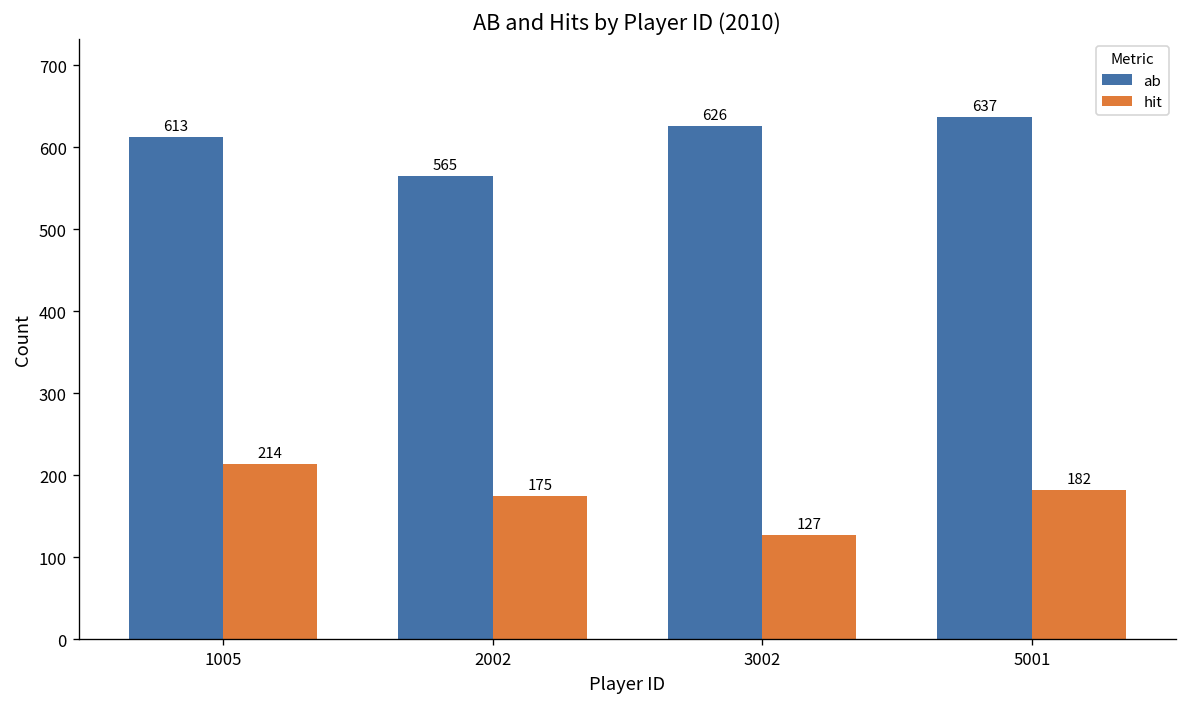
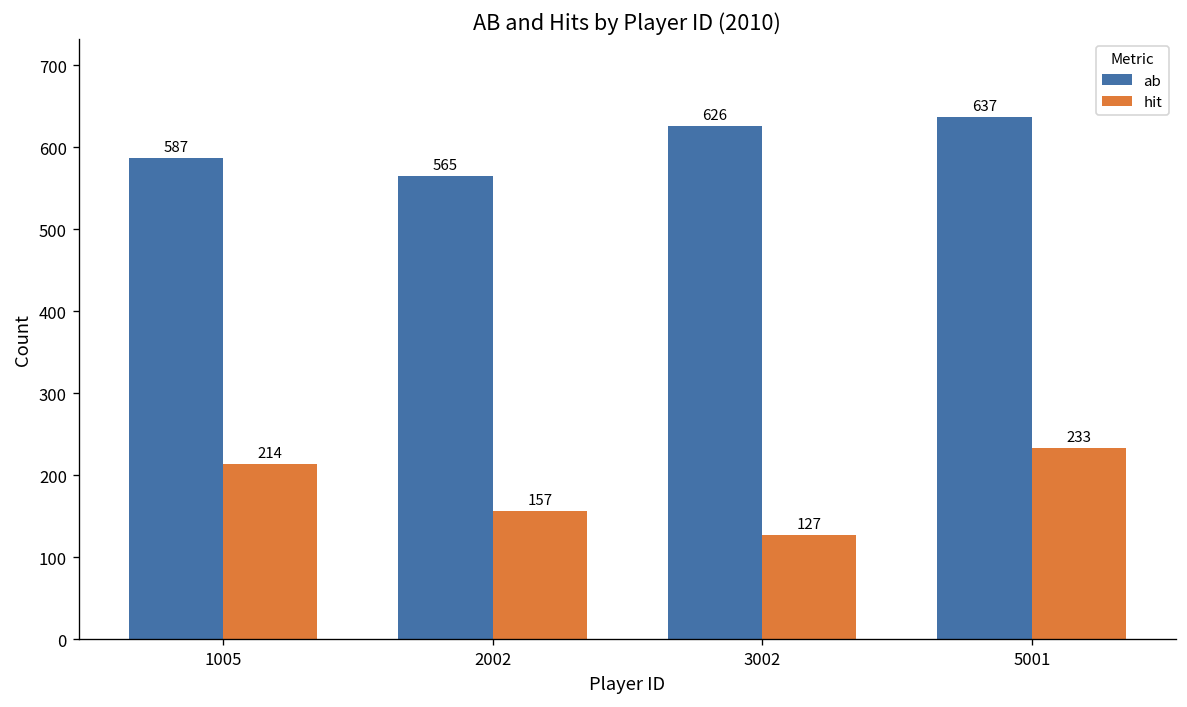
  {
    "ab": {
-     "1005": 613,
+     "1005": 587,
      "2002": 565,
      "3002": 626,
      "5001": 637
    },
    "hit": {
      "1005": 214,
-     "2002": 175,
+     "2002": 157,
      "3002": 127,
-     "5001": 182
+     "5001": 233
    }
  }
